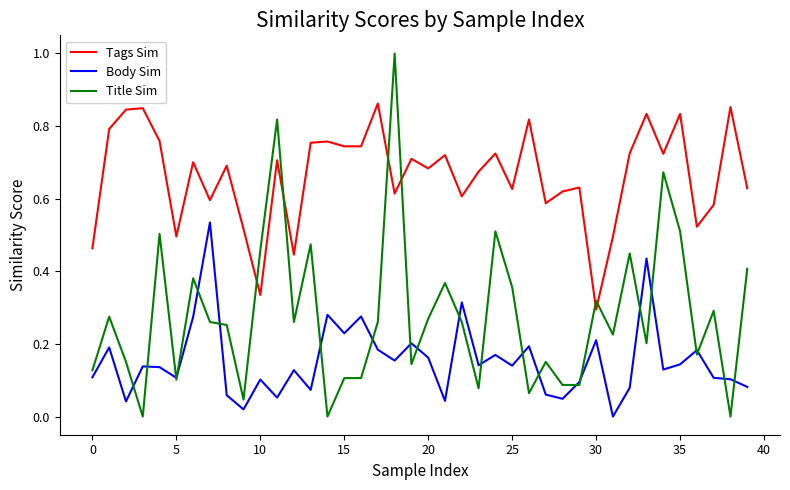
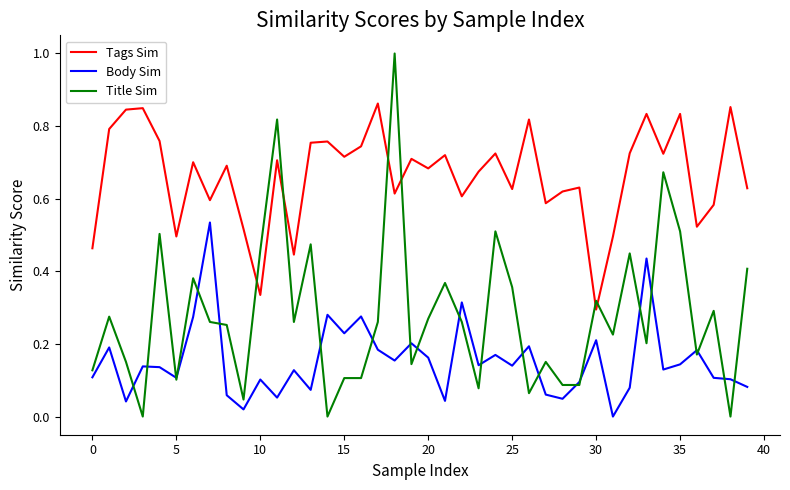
  {
    "Tags Sim": {
      "0": 0.46,
      "5": 0.50,
      "10": 0.33,
-     "15": 0.74,
+     "15": 0.72,
      "20": 0.68,
      "25": 0.63,
      "30": 0.29,
      "35": 0.83
    },
    "Body Sim": {
      "0": 0.11,
      "10": 0.10,
      "15": 0.23,
      "20": 0.16,
      "25": 0.14,
      "30": 0.21,
      "35": 0.14
    },
    "Title Sim": {
      "0": 0.13,
      "10": 0.46,
      "15": 0.11,
      "20": 0.27,
      "25": 0.36,
      "30": 0.32,
      "35": 0.51
    }
  }
